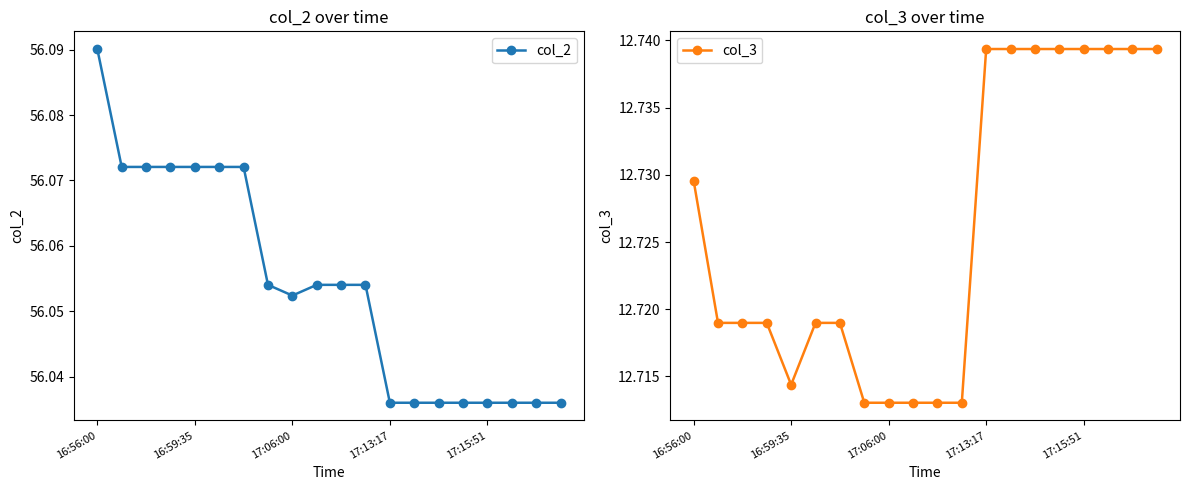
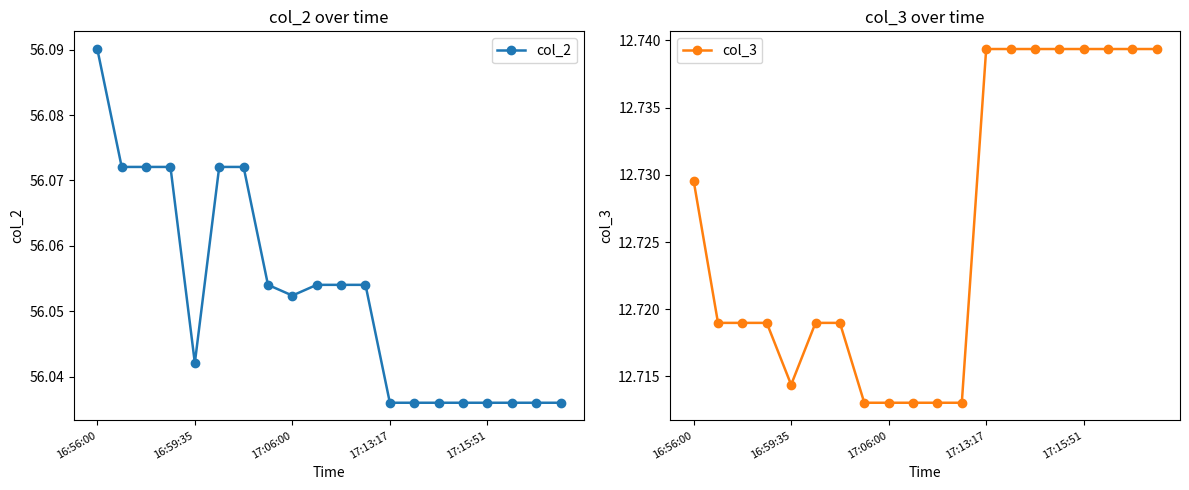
  {
    "col_2 over time": {
      "16:56:00": 56.090,
-     "16:59:35": 56.072,
+     "16:59:35": 56.042,
      "17:06:00": 56.052,
      "17:13:17": 56.036,
      "17:15:51": 56.036
    },
    "col_3 over time": {
      "16:56:00": 12.7296,
      "16:59:35": 12.7144,
      "17:06:00": 12.7130,
      "17:13:17": 12.7394,
      "17:15:51": 12.7394
    }
  }
